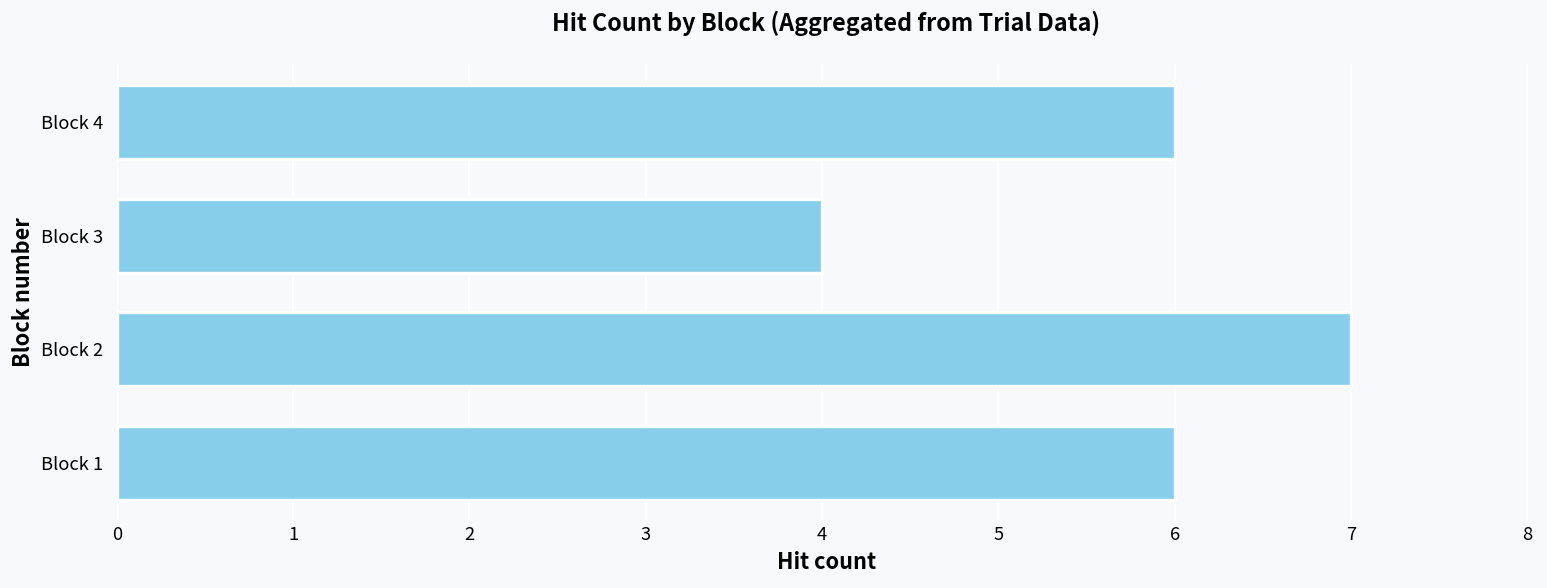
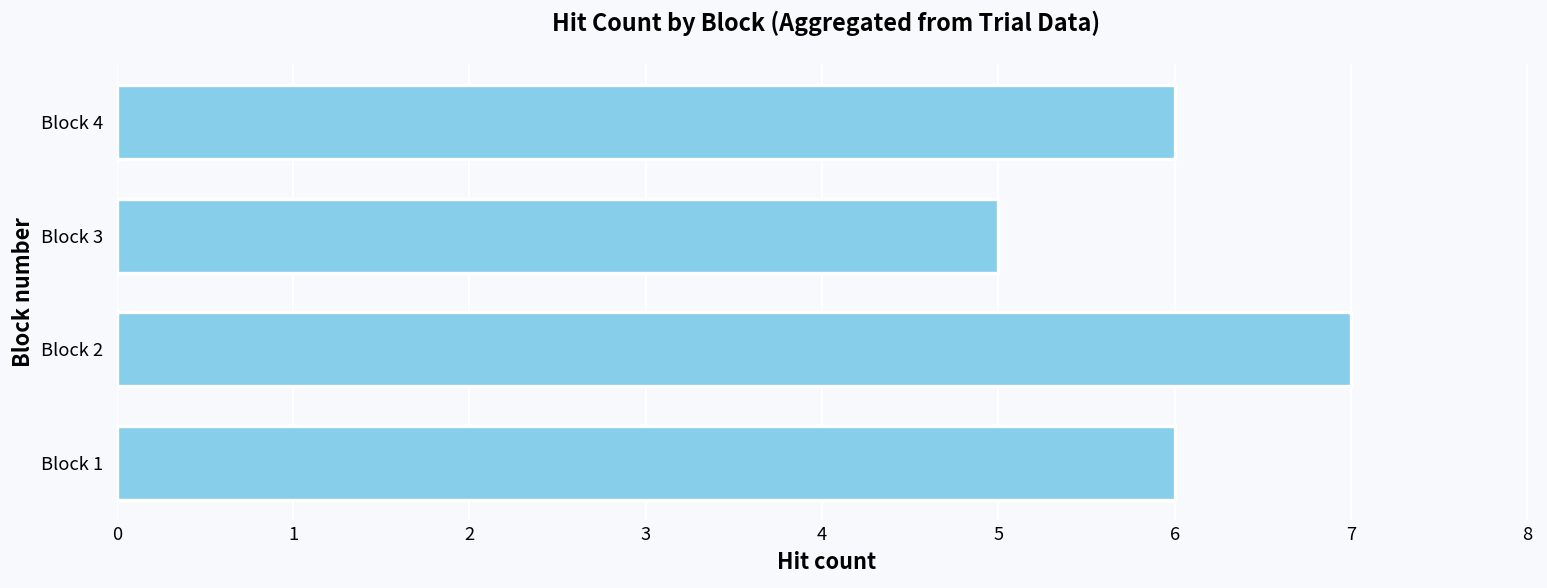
  {
    "Block 4": 6,
-   "Block 3": 4,
+   "Block 3": 5,
    "Block 2": 7,
    "Block 1": 6
  }
